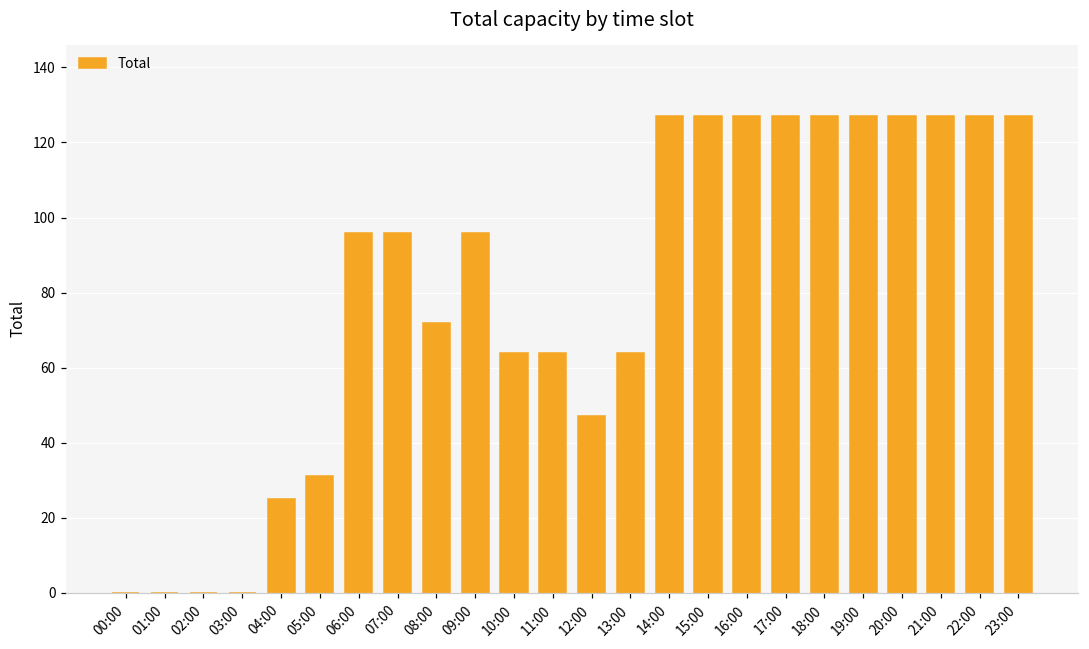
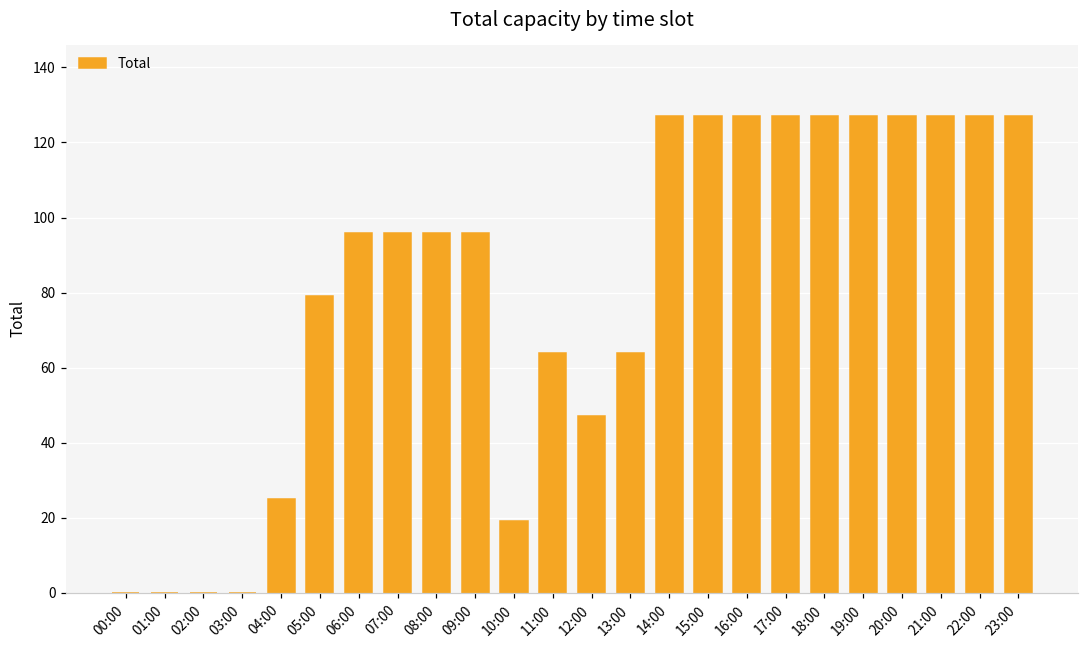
  {
    "00:00": 0,
    "01:00": 0,
    "02:00": 0,
    "03:00": 0,
    "04:00": 25,
-   "05:00": 31,
+   "05:00": 79,
    "06:00": 96,
    "07:00": 96,
-   "08:00": 72,
+   "08:00": 96,
    "09:00": 96,
-   "10:00": 64,
+   "10:00": 19,
    "11:00": 64,
    "12:00": 47,
    "13:00": 64,
    "14:00": 127,
    "15:00": 127,
    "16:00": 127,
    "17:00": 127,
    "18:00": 127,
    "19:00": 127,
    "20:00": 127,
    "21:00": 127,
    "22:00": 127,
    "23:00": 127
  }
